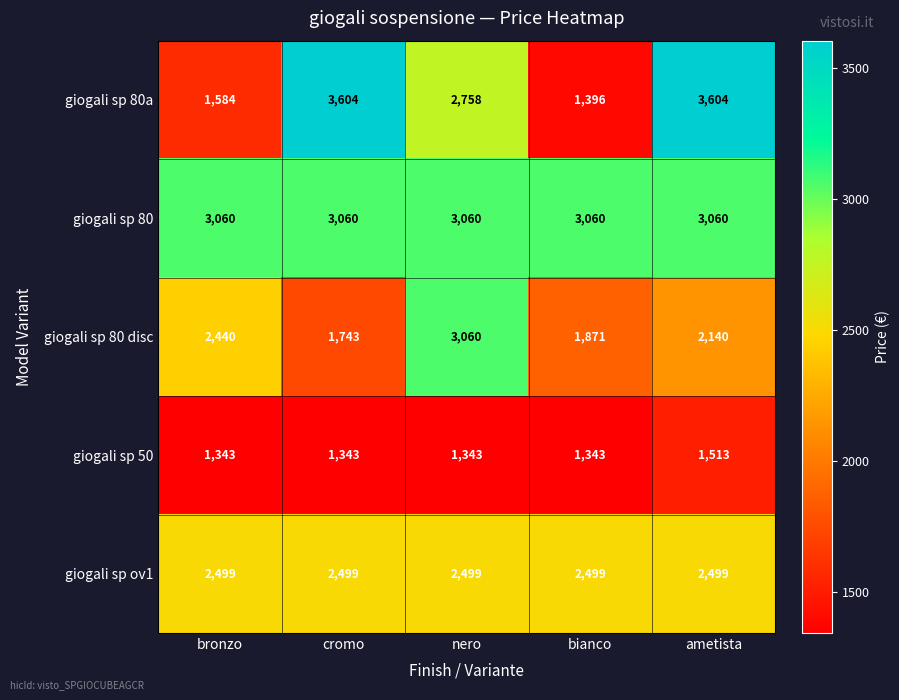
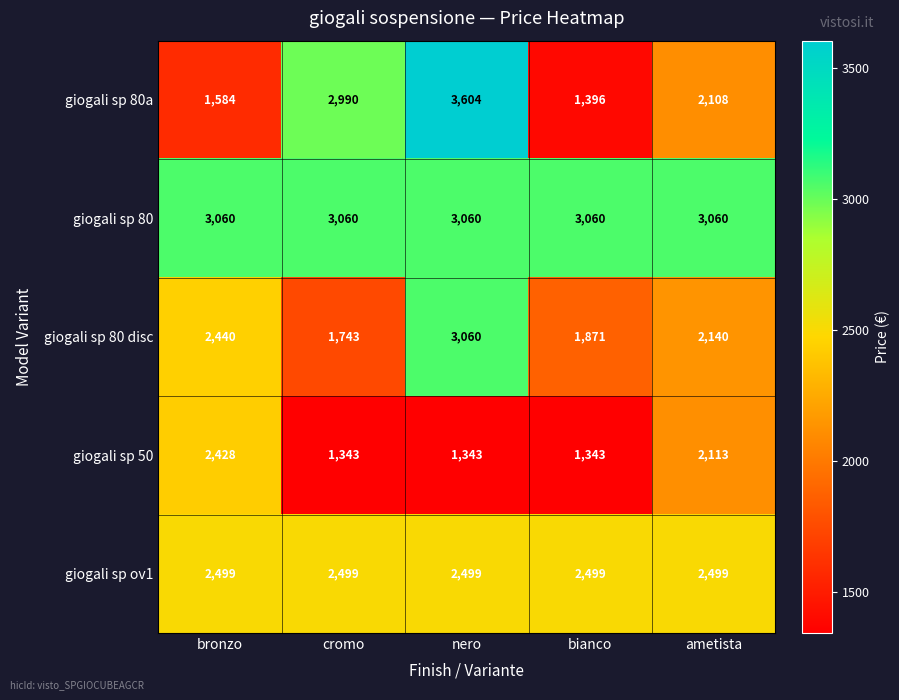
  {
    "giogali sp 80a": {
      "bronzo": "1,584",
-     "cromo": "3,604",
-     "nero": "2,758",
+     "cromo": "2,990",
+     "nero": "3,604",
      "bianco": "1,396",
-     "ametista": "3,604"
+     "ametista": "2,108"
    },
    "giogali sp 80": {
      "bronzo": "3,060",
      "cromo": "3,060",
      "nero": "3,060",
      "bianco": "3,060",
      "ametista": "3,060"
    },
    "giogali sp 80 disc": {
      "bronzo": "2,440",
      "cromo": "1,743",
      "nero": "3,060",
      "bianco": "1,871",
      "ametista": "2,140"
    },
    "giogali sp 50": {
-     "bronzo": "1,343",
+     "bronzo": "2,428",
      "cromo": "1,343",
      "nero": "1,343",
      "bianco": "1,343",
-     "ametista": "1,513"
+     "ametista": "2,113"
    },
    "giogali sp ov1": {
      "bronzo": "2,499",
      "cromo": "2,499",
      "nero": "2,499",
      "bianco": "2,499",
      "ametista": "2,499"
    }
  }
